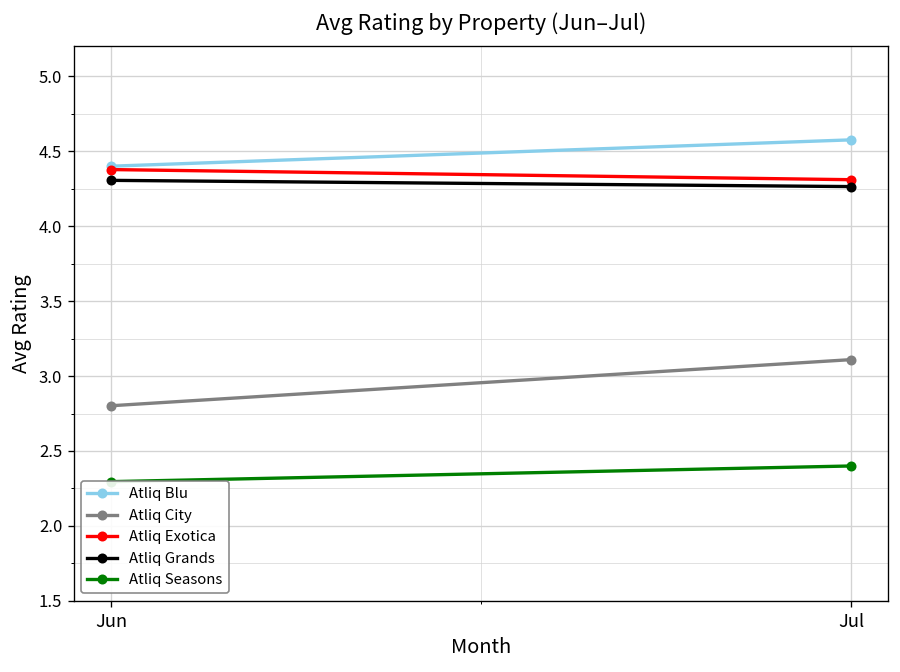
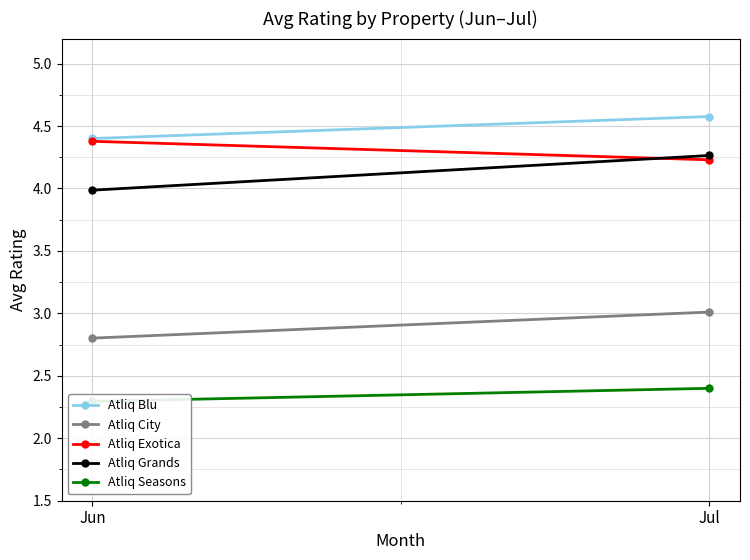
  {
    "Atliq Blu": {
      "Jun": 4.40,
      "Jul": 4.58
    },
    "Atliq City": {
      "Jun": 2.80,
-     "Jul": 3.11
+     "Jul": 3.01
    },
    "Atliq Exotica": {
      "Jun": 4.38,
-     "Jul": 4.31
+     "Jul": 4.23
    },
    "Atliq Grands": {
-     "Jun": 4.31,
+     "Jun": 3.99,
      "Jul": 4.26
    },
    "Atliq Seasons": {
      "Jul": 2.40
    }
  }
